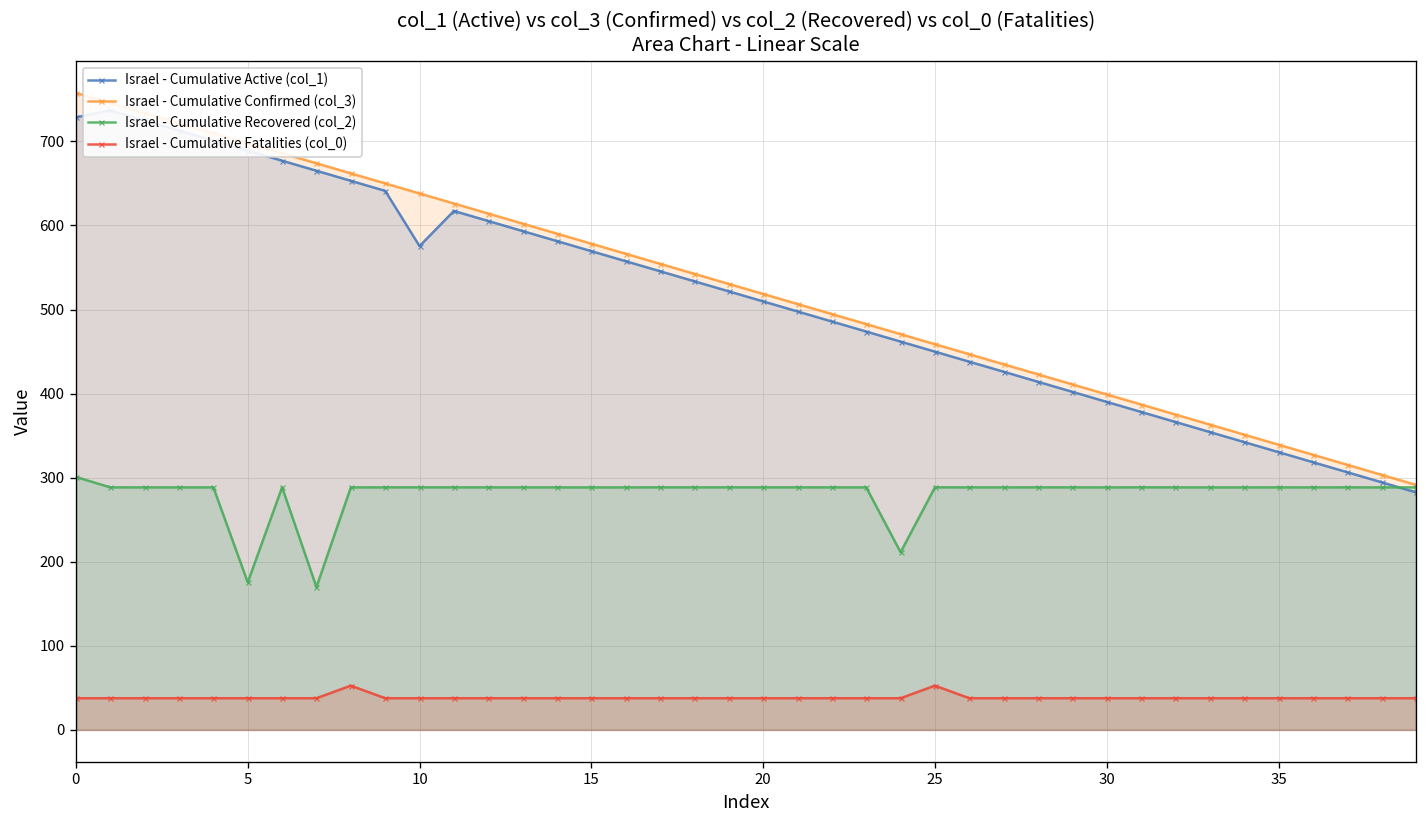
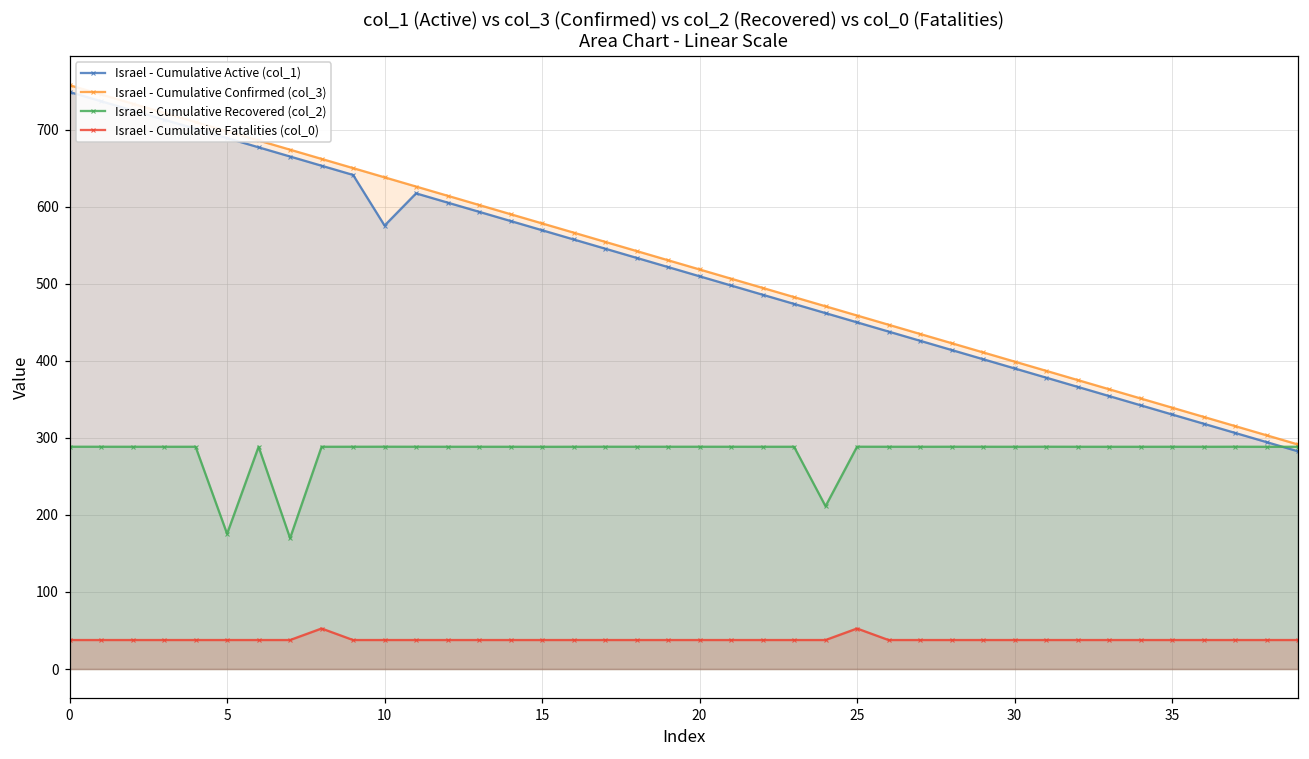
  {
    "Israel - Cumulative Active (col_1)": {
-     "0": 730,
+     "0": 750,
      "10": 580,
      "15": 570,
      "20": 510,
      "25": 450,
      "30": 390,
      "35": 330
    },
    "Israel - Cumulative Confirmed (col_3)": {
      "0": 760,
      "10": 640,
      "15": 580,
      "20": 520,
      "25": 460,
      "30": 400,
      "35": 340
    },
    "Israel - Cumulative Recovered (col_2)": {
-     "0": 300,
+     "0": 290,
      "5": 180,
      "10": 290,
      "15": 290,
      "20": 290,
      "25": 290,
      "30": 290,
      "35": 290
    },
    "Israel - Cumulative Fatalities (col_0)": {
      "0": 40,
      "5": 40,
      "10": 40,
      "15": 40,
      "20": 40,
      "25": 50,
      "30": 40,
      "35": 40
    }
  }
